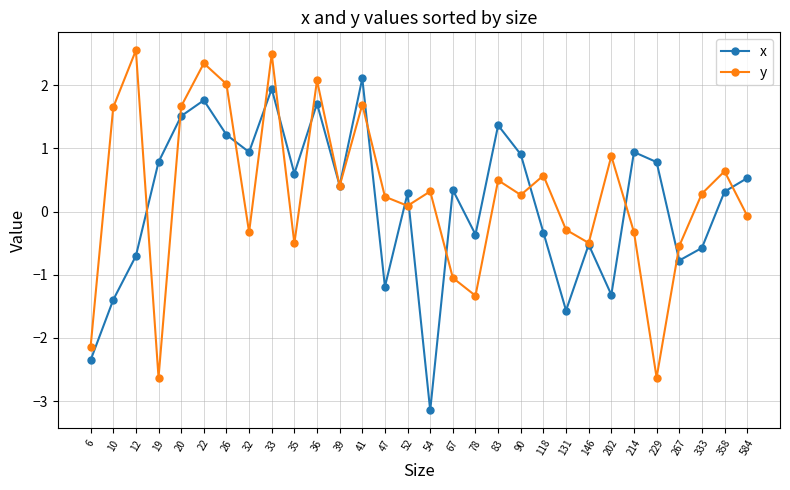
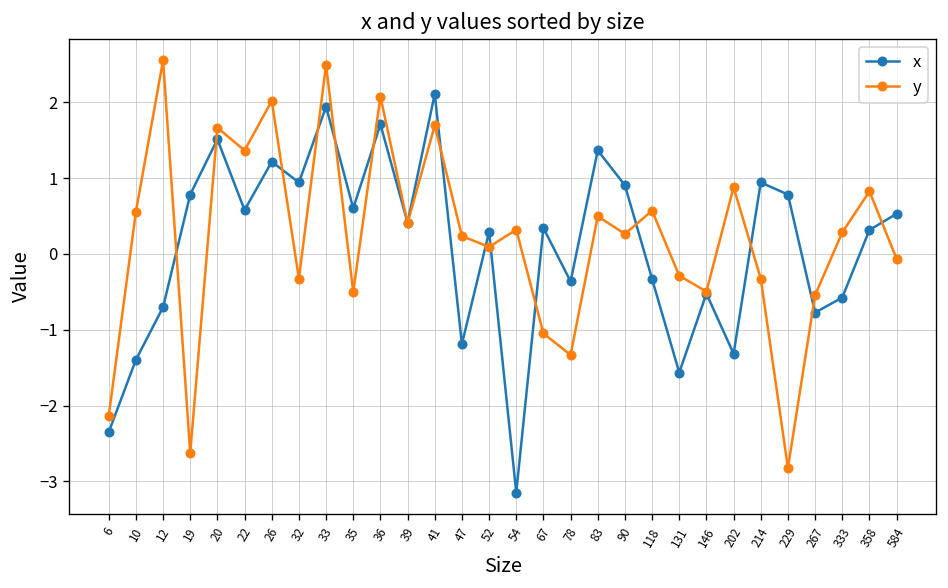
  {
    "x": {
      "6": -2.4,
      "10": -1.4,
      "12": -0.7,
      "19": 0.8,
      "20": 1.5,
-     "22": 1.8,
+     "22": 0.6,
      "26": 1.2,
      "32": 0.9,
      "33": 1.9,
      "35": 0.6,
      "36": 1.7,
      "41": 2.1,
      "47": -1.2,
      "52": 0.3,
      "54": -3.1,
      "67": 0.3,
      "78": -0.4,
      "83": 1.4,
      "90": 0.9,
      "118": -0.3,
      "131": -1.6,
      "202": -1.3,
      "214": 0.9,
      "229": 0.8,
      "267": -0.8,
      "333": -0.6,
      "358": 0.3,
      "584": 0.5
    },
    "y": {
      "6": -2.1,
-     "10": 1.6,
+     "10": 0.6,
      "12": 2.6,
      "19": -2.6,
      "20": 1.7,
-     "22": 2.3,
+     "22": 1.4,
      "26": 2.0,
      "32": -0.3,
      "33": 2.5,
      "35": -0.5,
      "36": 2.1,
      "41": 1.7,
      "47": 0.2,
      "52": 0.1,
      "54": 0.3,
      "67": -1.0,
      "78": -1.3,
      "83": 0.5,
      "90": 0.3,
      "118": 0.6,
      "131": -0.3,
      "202": 0.9,
      "214": -0.3,
-     "229": -2.6,
+     "229": -2.8,
      "267": -0.5,
      "333": 0.3,
-     "358": 0.6,
+     "358": 0.8,
      "584": -0.1
    }
  }
